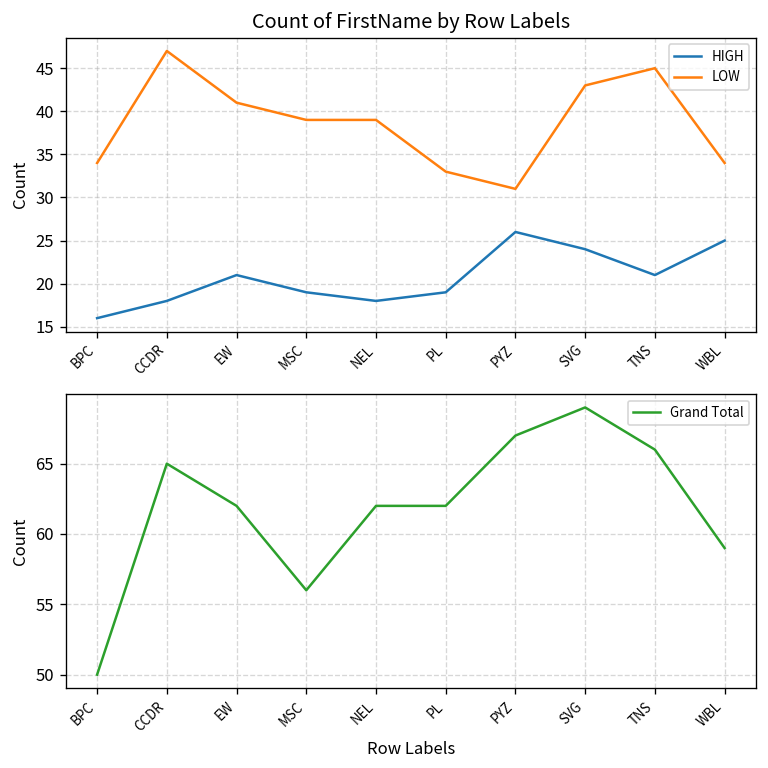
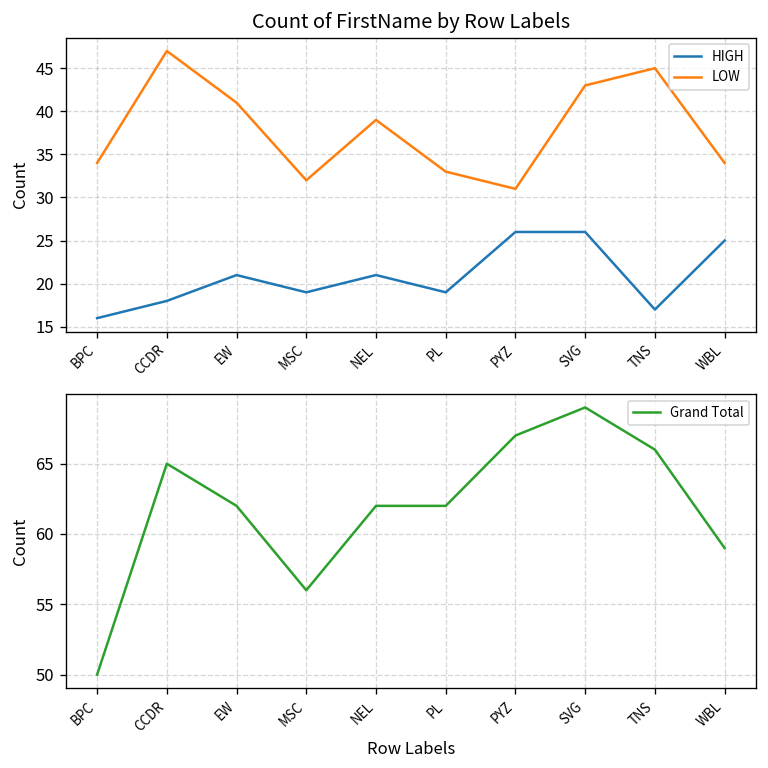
  {
    "Count of FirstName by Row Labels": {
      "HIGH": {
        "BPC": 16,
        "CCDR": 18,
        "EW": 21,
        "MSC": 19,
-       "NEL": 18,
+       "NEL": 21,
        "PL": 19,
        "PYZ": 26,
-       "SVG": 24,
-       "TNS": 21,
+       "SVG": 26,
+       "TNS": 17,
        "WBL": 25
      },
      "LOW": {
        "BPC": 34,
        "CCDR": 47,
        "EW": 41,
-       "MSC": 39,
+       "MSC": 32,
        "NEL": 39,
        "PL": 33,
        "PYZ": 31,
        "SVG": 43,
        "TNS": 45,
        "WBL": 34
      }
    }
  }
